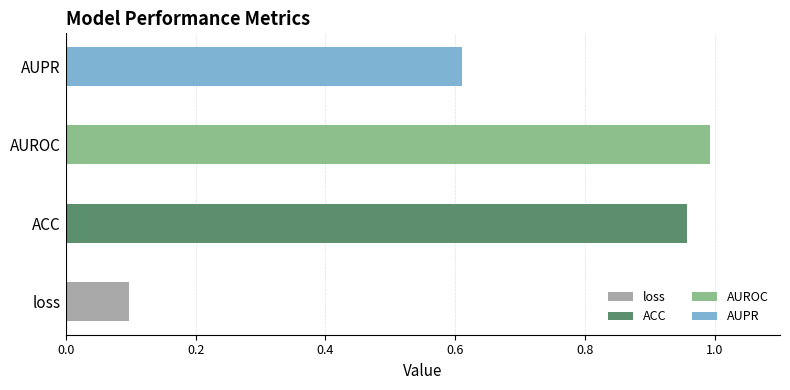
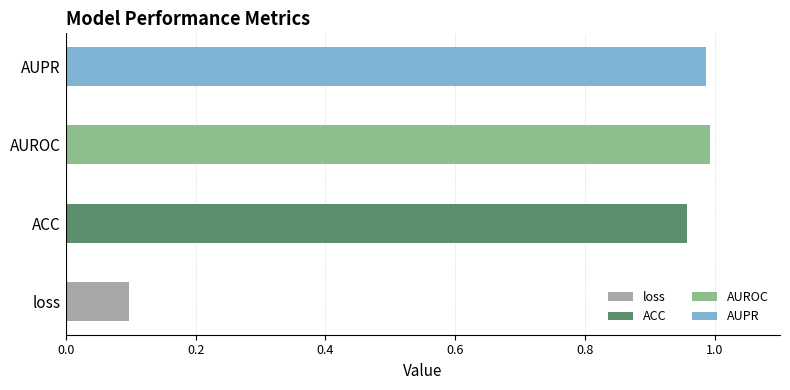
  {
-   "AUPR": 0.61,
+   "AUPR": 0.99,
    "AUROC": 0.99,
    "ACC": 0.96,
    "loss": 0.10
  }
